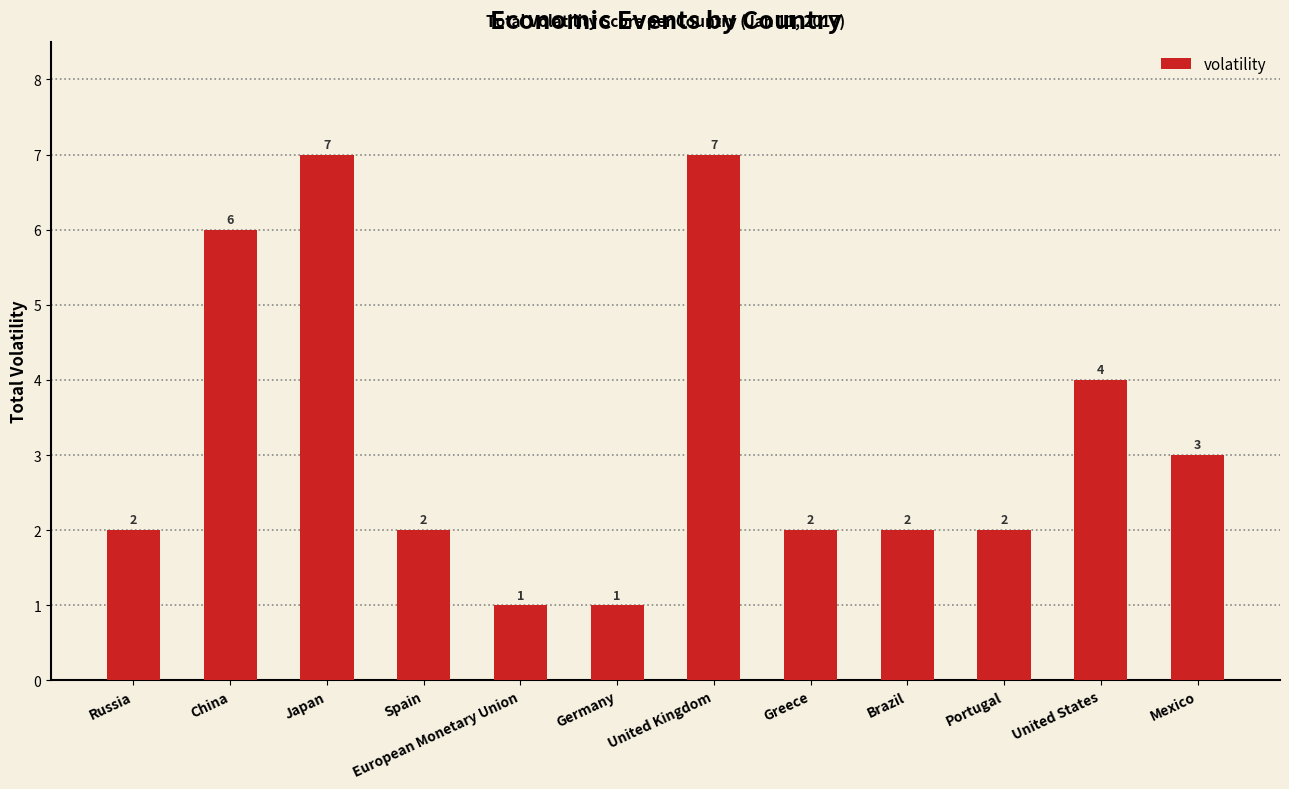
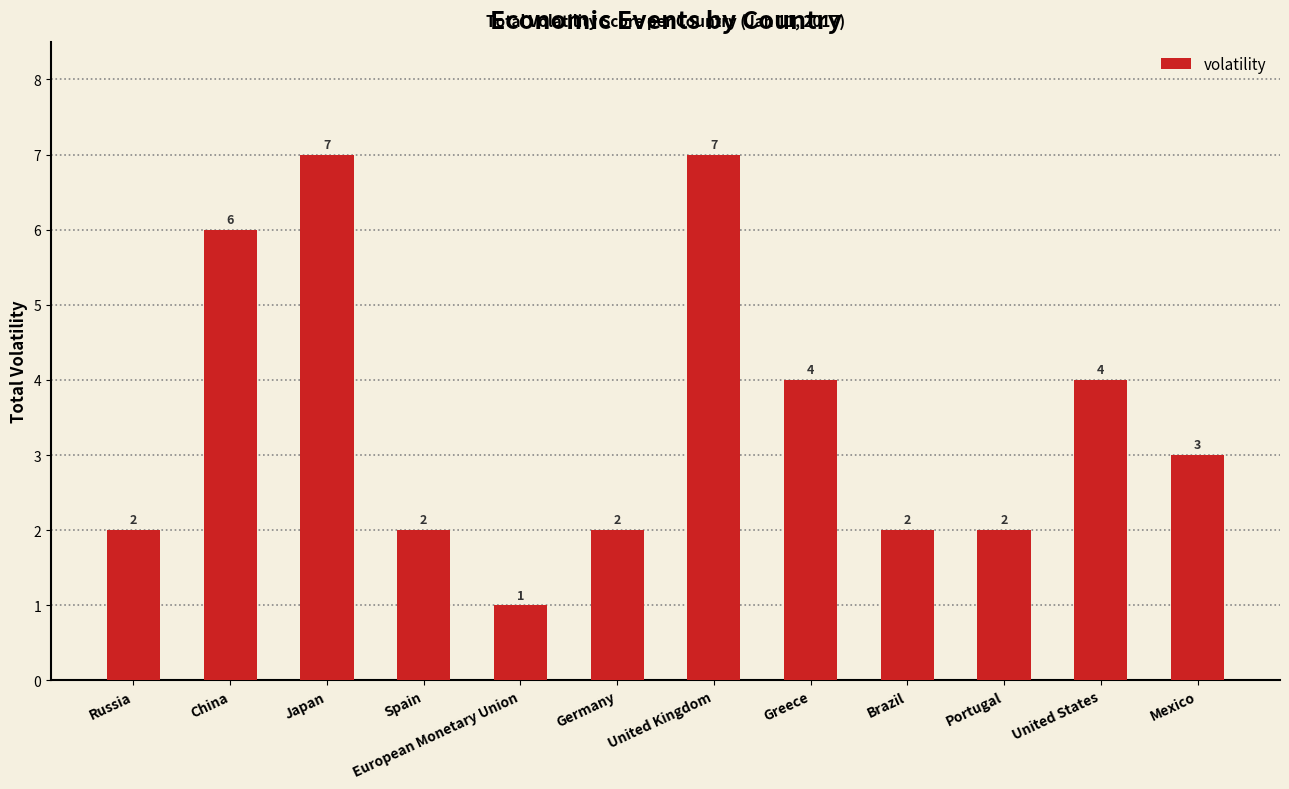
  {
    "Russia": 2,
    "China": 6,
    "Japan": 7,
    "Spain": 2,
    "European Monetary Union": 1,
-   "Germany": 1,
+   "Germany": 2,
    "United Kingdom": 7,
-   "Greece": 2,
+   "Greece": 4,
    "Brazil": 2,
    "Portugal": 2,
    "United States": 4,
    "Mexico": 3
  }
